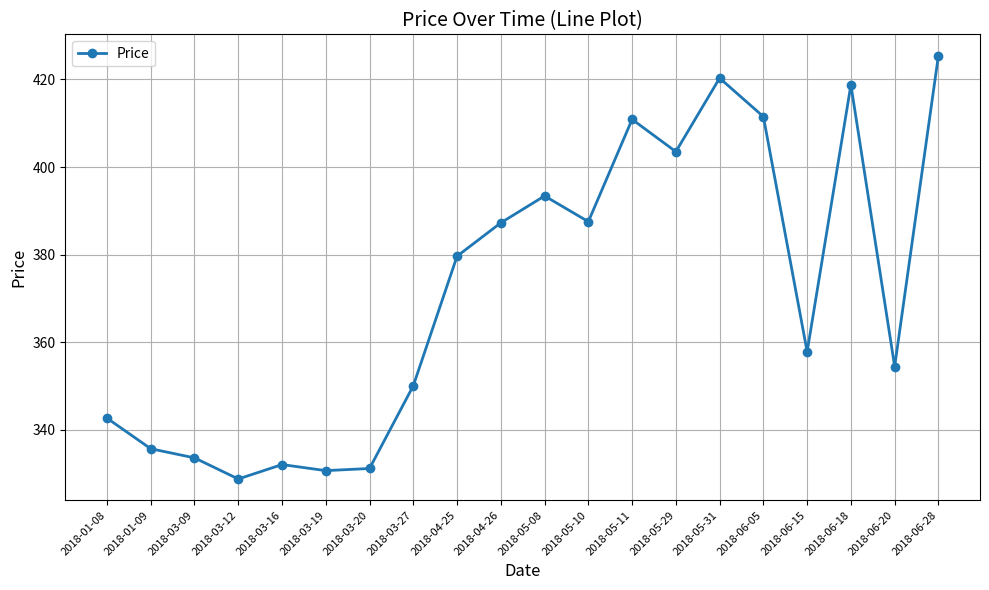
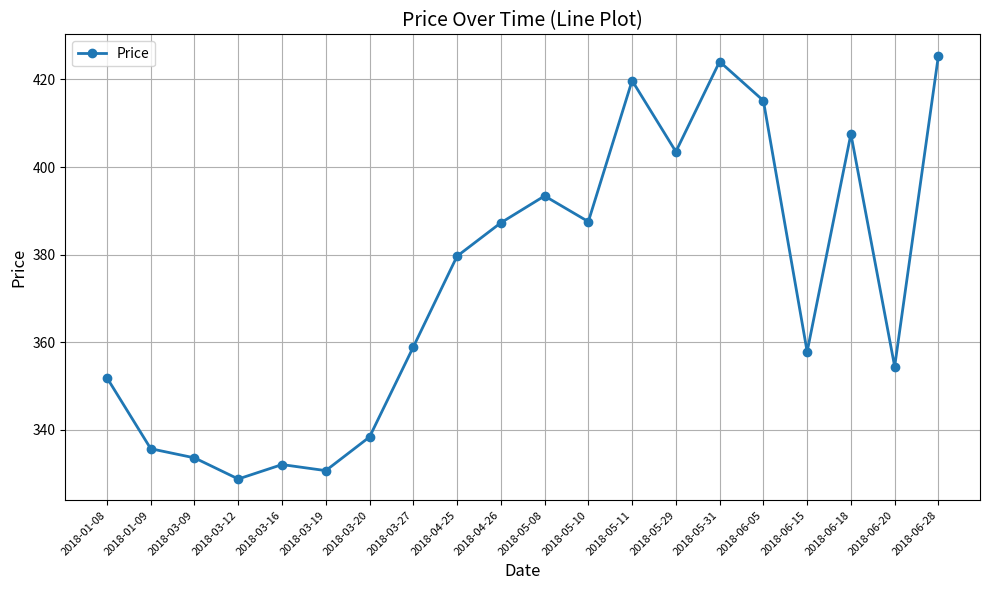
  {
-   "2018-01-08": 343,
+   "2018-01-08": 352,
    "2018-01-09": 336,
    "2018-03-09": 334,
    "2018-03-12": 329,
    "2018-03-16": 332,
    "2018-03-19": 331,
-   "2018-03-20": 331,
-   "2018-03-27": 350,
+   "2018-03-20": 338,
+   "2018-03-27": 359,
    "2018-04-25": 380,
    "2018-04-26": 387,
    "2018-05-08": 393,
    "2018-05-10": 388,
-   "2018-05-11": 411,
+   "2018-05-11": 420,
    "2018-05-29": 404,
-   "2018-05-31": 420,
-   "2018-06-05": 412,
+   "2018-05-31": 424,
+   "2018-06-05": 415,
    "2018-06-15": 358,
-   "2018-06-18": 419,
+   "2018-06-18": 408,
    "2018-06-20": 354,
    "2018-06-28": 425
  }
